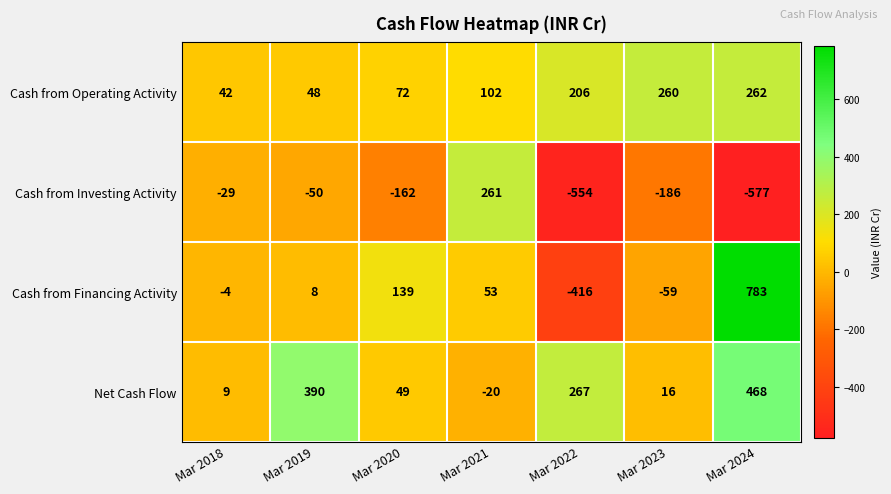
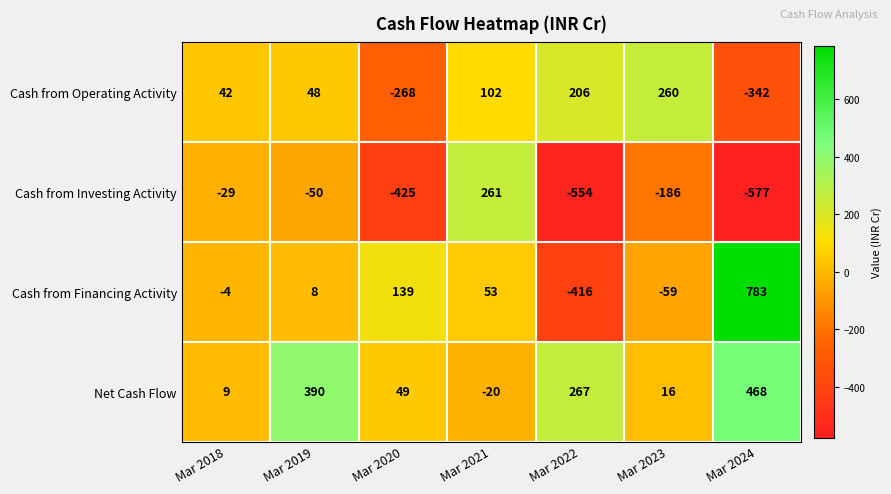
  {
    "Cash from Operating Activity": {
      "Mar 2018": 42,
      "Mar 2019": 48,
-     "Mar 2020": 72,
+     "Mar 2020": -268,
      "Mar 2021": 102,
      "Mar 2022": 206,
      "Mar 2023": 260,
-     "Mar 2024": 262
+     "Mar 2024": -342
    },
    "Cash from Investing Activity": {
      "Mar 2018": -29,
      "Mar 2019": -50,
-     "Mar 2020": -162,
+     "Mar 2020": -425,
      "Mar 2021": 261,
      "Mar 2022": -554,
      "Mar 2023": -186,
      "Mar 2024": -577
    },
    "Cash from Financing Activity": {
      "Mar 2018": -4,
      "Mar 2019": 8,
      "Mar 2020": 139,
      "Mar 2021": 53,
      "Mar 2022": -416,
      "Mar 2023": -59,
      "Mar 2024": 783
    },
    "Net Cash Flow": {
      "Mar 2018": 9,
      "Mar 2019": 390,
      "Mar 2020": 49,
      "Mar 2021": -20,
      "Mar 2022": 267,
      "Mar 2023": 16,
      "Mar 2024": 468
    }
  }
